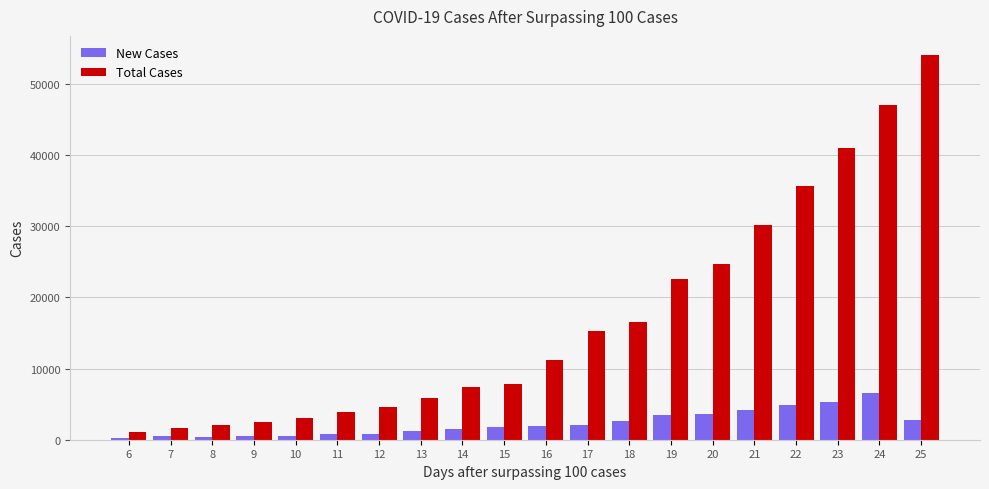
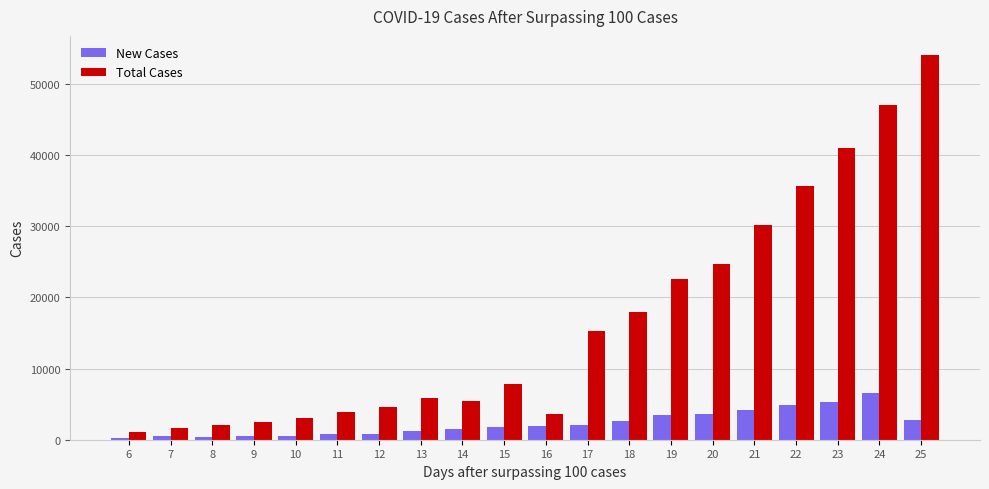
  {
    "New Cases": {
      "7": 1000,
      "9": 0,
      "10": 1000,
      "11": 1000,
      "12": 1000,
      "13": 1000,
      "14": 1000,
      "15": 2000,
      "16": 2000,
      "17": 2000,
      "18": 3000,
      "19": 3000,
      "20": 4000,
      "21": 4000,
      "22": 5000,
      "23": 5000,
      "24": 7000,
      "25": 3000
    },
    "Total Cases": {
      "6": 1000,
      "7": 2000,
      "8": 2000,
      "9": 3000,
      "10": 3000,
      "11": 4000,
      "12": 5000,
      "13": 6000,
-     "14": 7000,
+     "14": 5000,
      "15": 8000,
-     "16": 11000,
+     "16": 4000,
      "17": 15000,
-     "18": 17000,
+     "18": 18000,
      "19": 23000,
      "20": 25000,
      "21": 30000,
      "22": 36000,
      "23": 41000,
      "24": 47000,
      "25": 54000
    }
  }
